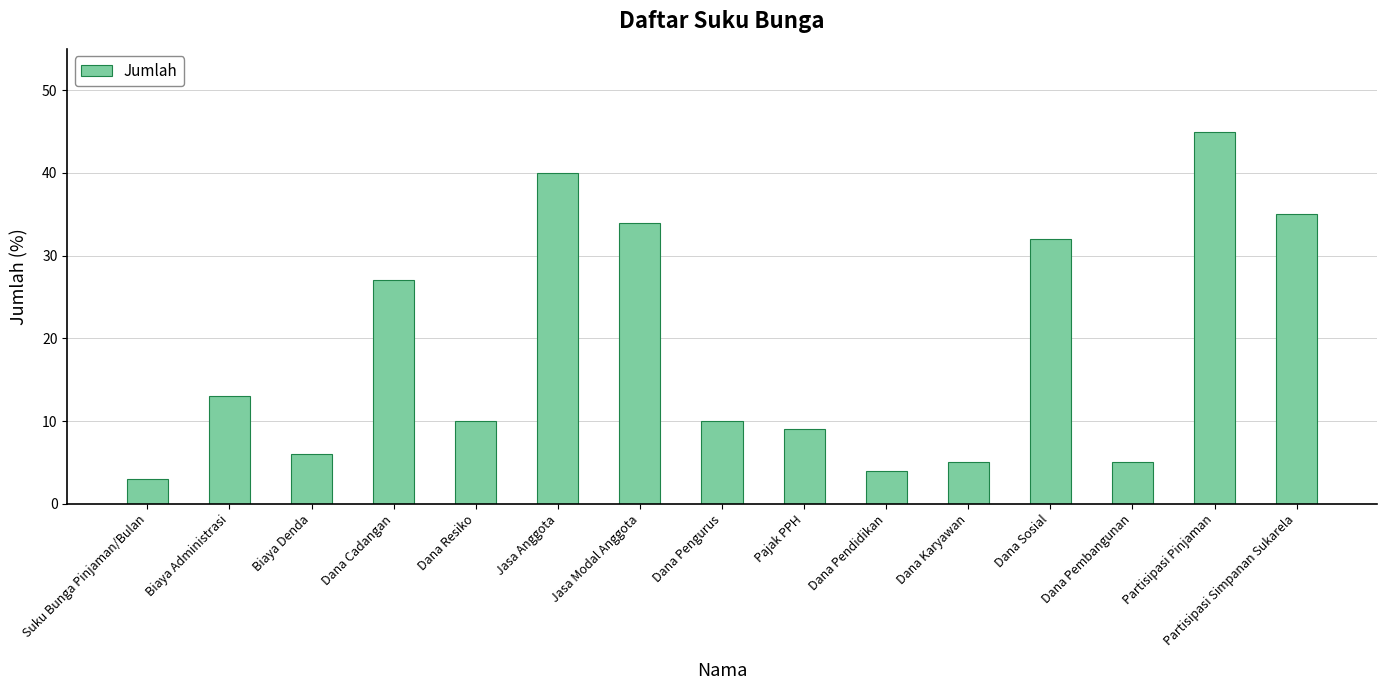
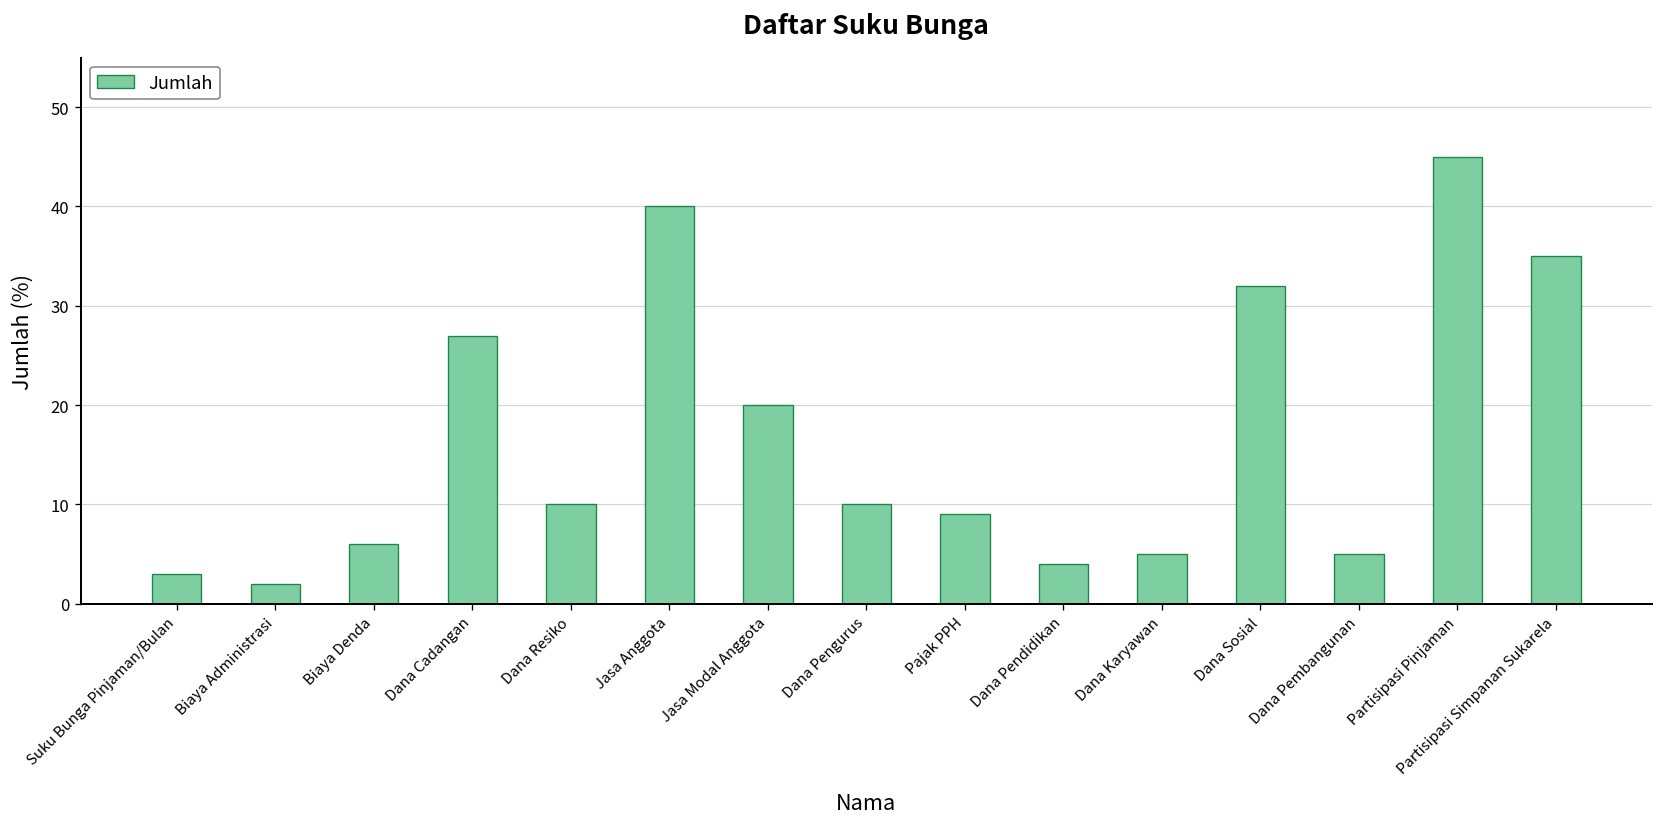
  {
    "Suku Bunga Pinjaman/Bulan": 3,
-   "Biaya Administrasi": 13,
+   "Biaya Administrasi": 2,
    "Biaya Denda": 6,
    "Dana Cadangan": 27,
    "Dana Resiko": 10,
    "Jasa Anggota": 40,
-   "Jasa Modal Anggota": 34,
+   "Jasa Modal Anggota": 20,
    "Dana Pengurus": 10,
    "Pajak PPH": 9,
    "Dana Pendidikan": 4,
    "Dana Karyawan": 5,
    "Dana Sosial": 32,
    "Dana Pembangunan": 5,
    "Partisipasi Pinjaman": 45,
    "Partisipasi Simpanan Sukarela": 35
  }
